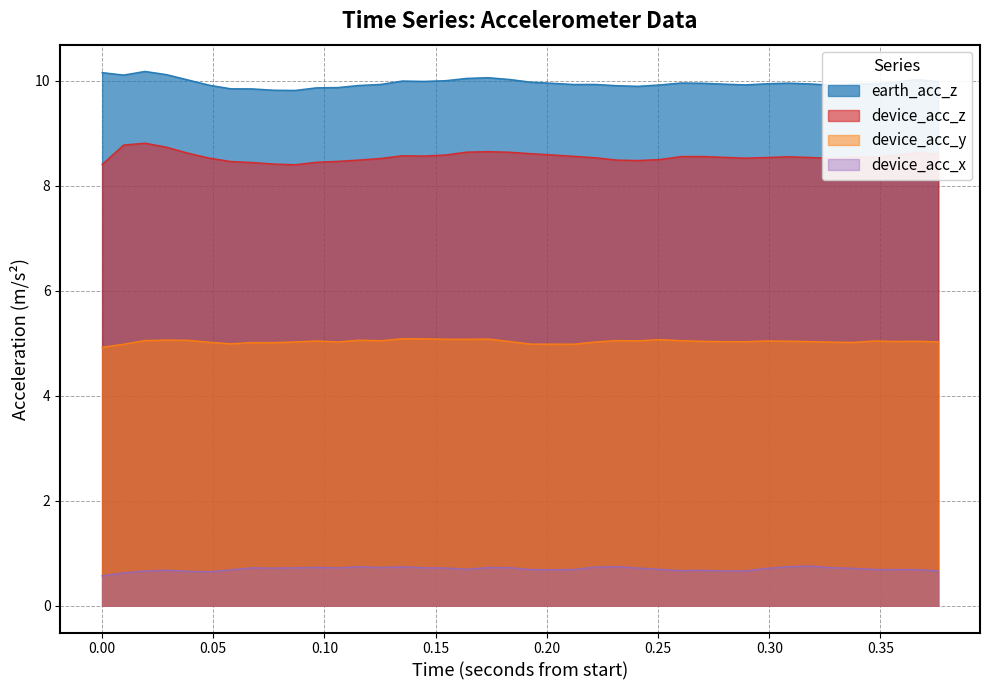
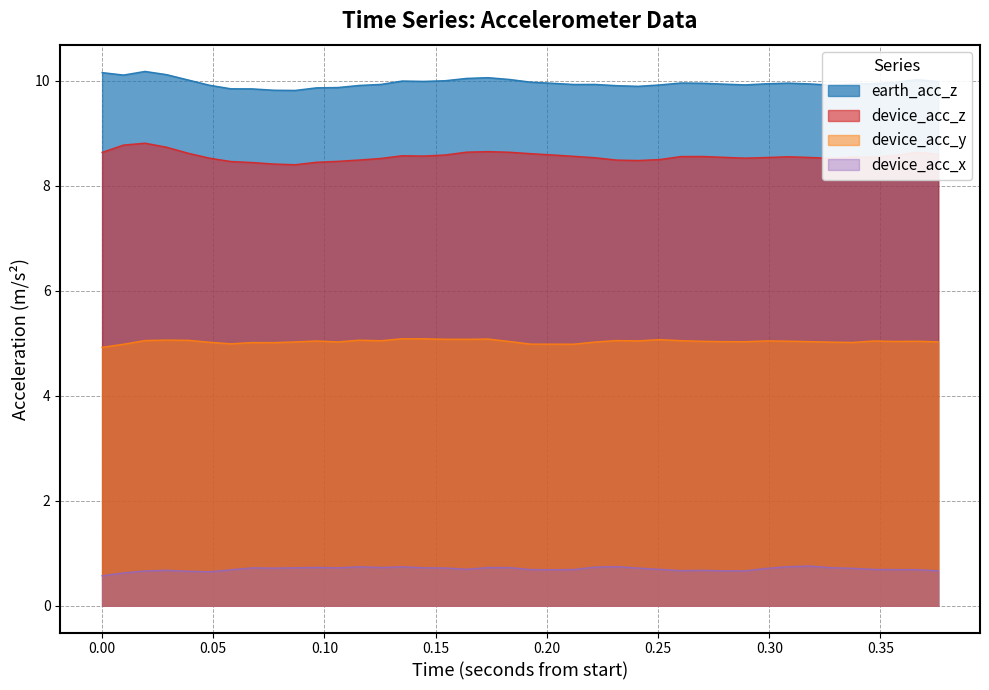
  {
    "earth_acc_z": {
      "0.00": 10.2
    },
    "device_acc_z": {
-     "0.00": 8.4
+     "0.00": 8.6
    },
    "device_acc_y": {
      "0.00": 4.9
    },
    "device_acc_x": {
      "0.00": 0.6
    }
  }
